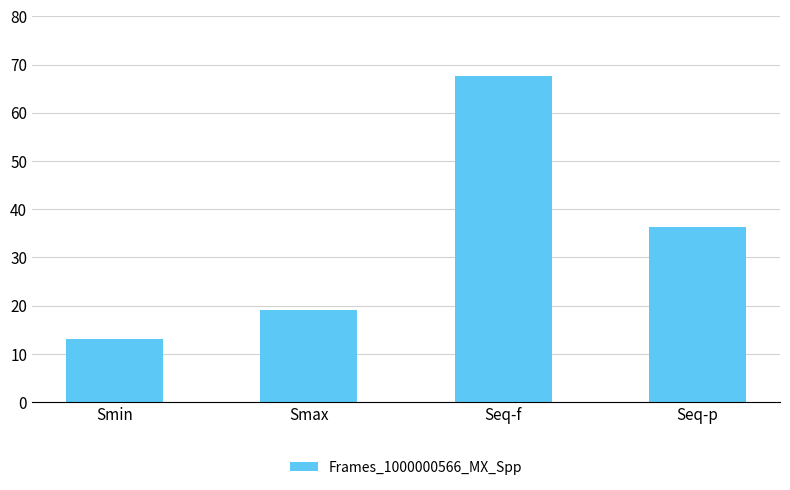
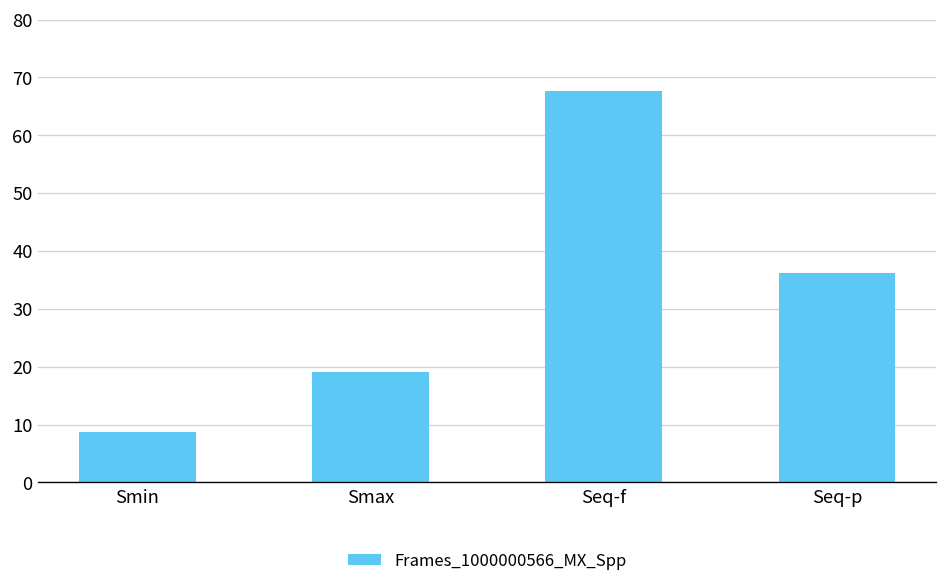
  {
-   "Smin": 13,
+   "Smin": 9,
    "Smax": 19,
    "Seq-f": 68,
    "Seq-p": 36
  }
